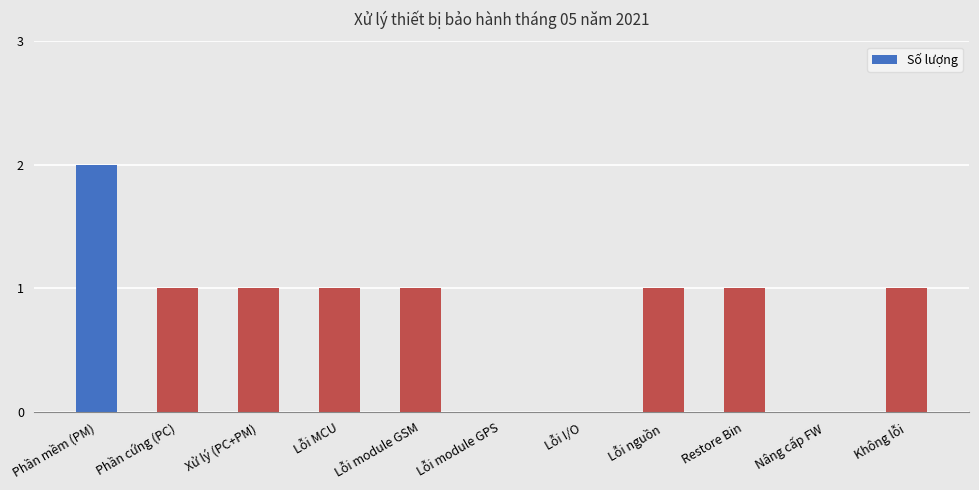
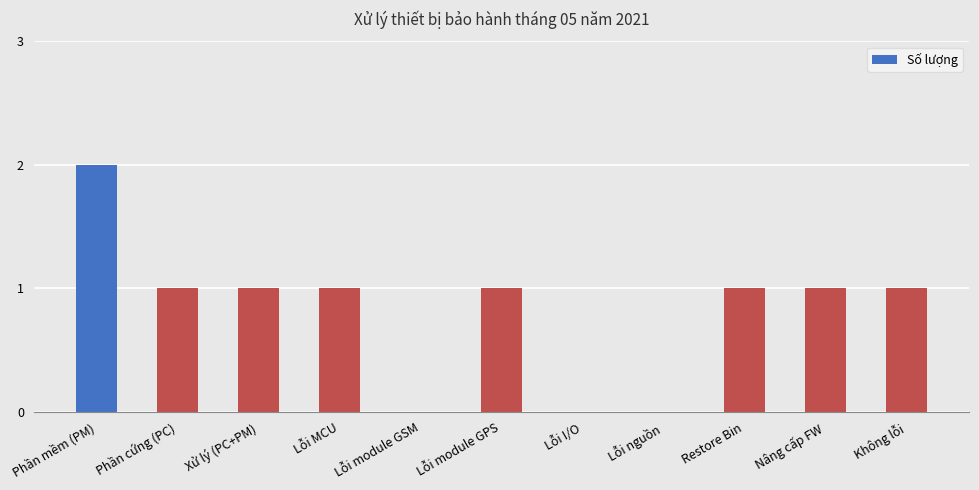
  {
    "Phần mềm (PM)": 2,
    "Phần cứng (PC)": 1,
    "Xử lý (PC+PM)": 1,
    "Lỗi MCU": 1,
-   "Lỗi module GSM": 1,
-   "Lỗi module GPS": 0,
+   "Lỗi module GSM": 0,
+   "Lỗi module GPS": 1,
    "Lỗi I/O": 0,
-   "Lỗi nguồn": 1,
+   "Lỗi nguồn": 0,
    "Restore Bin": 1,
-   "Nâng cấp FW": 0,
+   "Nâng cấp FW": 1,
    "Không lỗi": 1
  }
